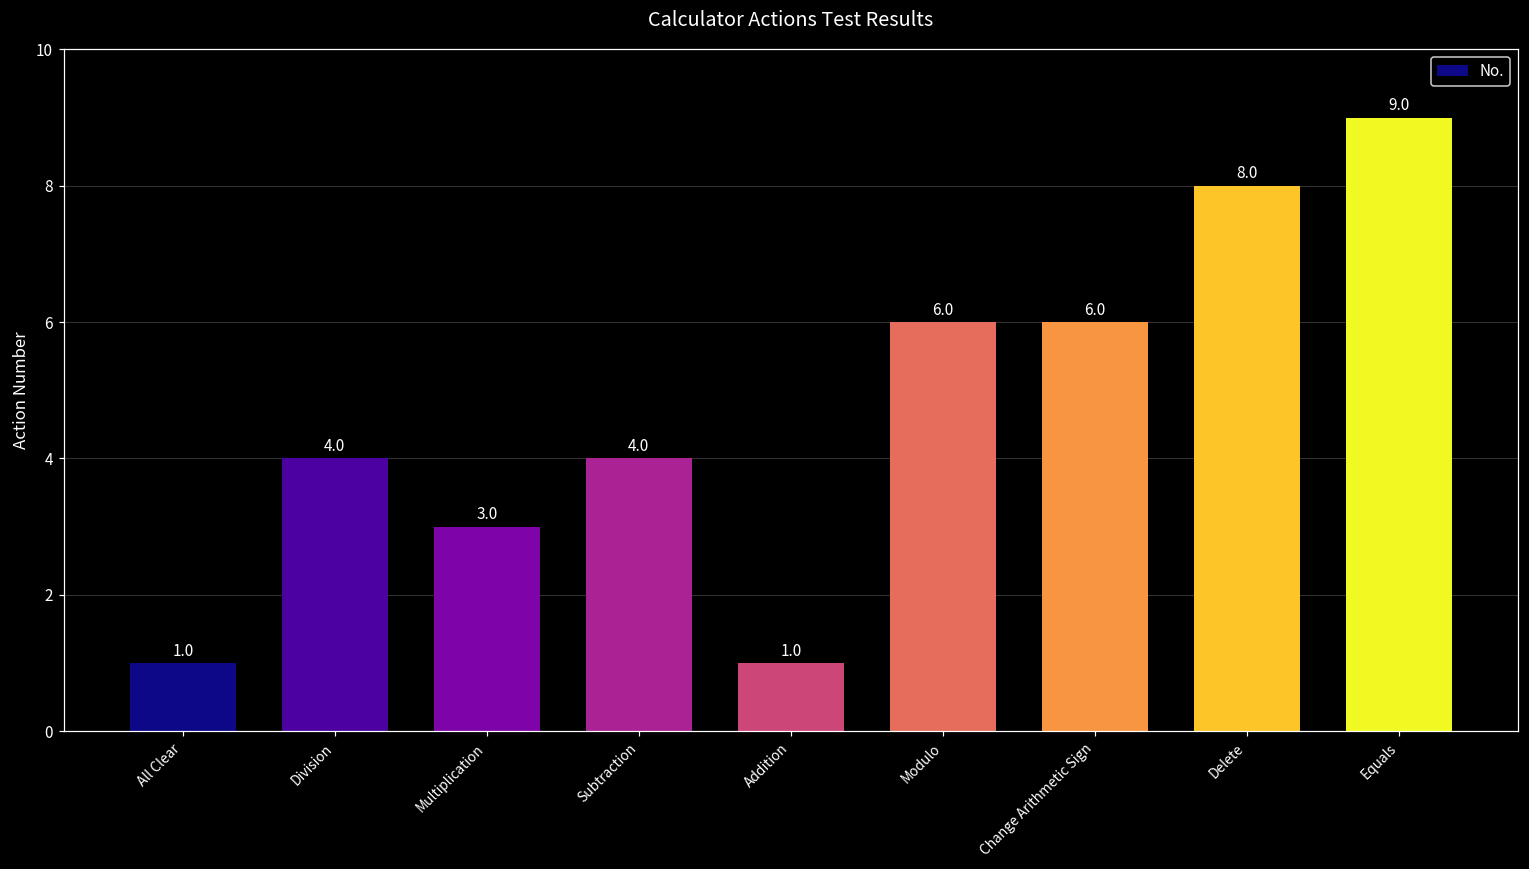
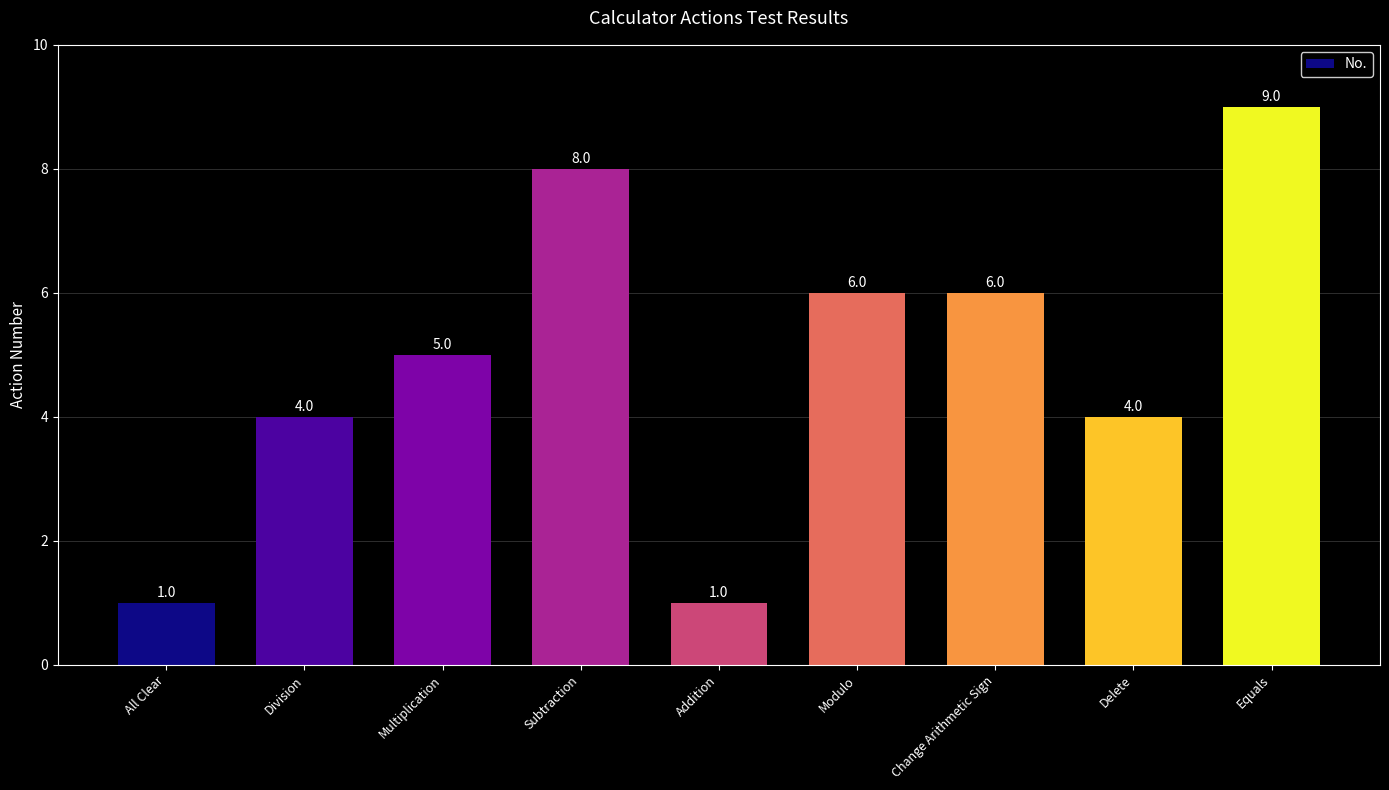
  {
    "All Clear": 1.0,
    "Division": 4.0,
-   "Multiplication": 3.0,
-   "Subtraction": 4.0,
+   "Multiplication": 5.0,
+   "Subtraction": 8.0,
    "Addition": 1.0,
    "Modulo": 6.0,
    "Change Arithmetic Sign": 6.0,
-   "Delete": 8.0,
+   "Delete": 4.0,
    "Equals": 9.0
  }
